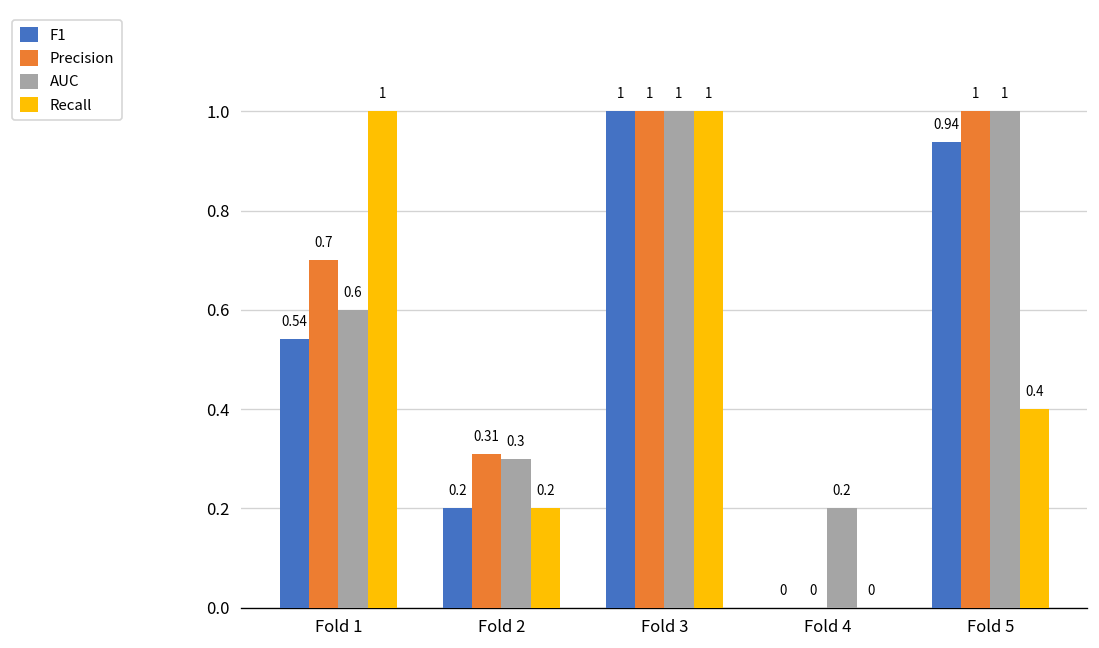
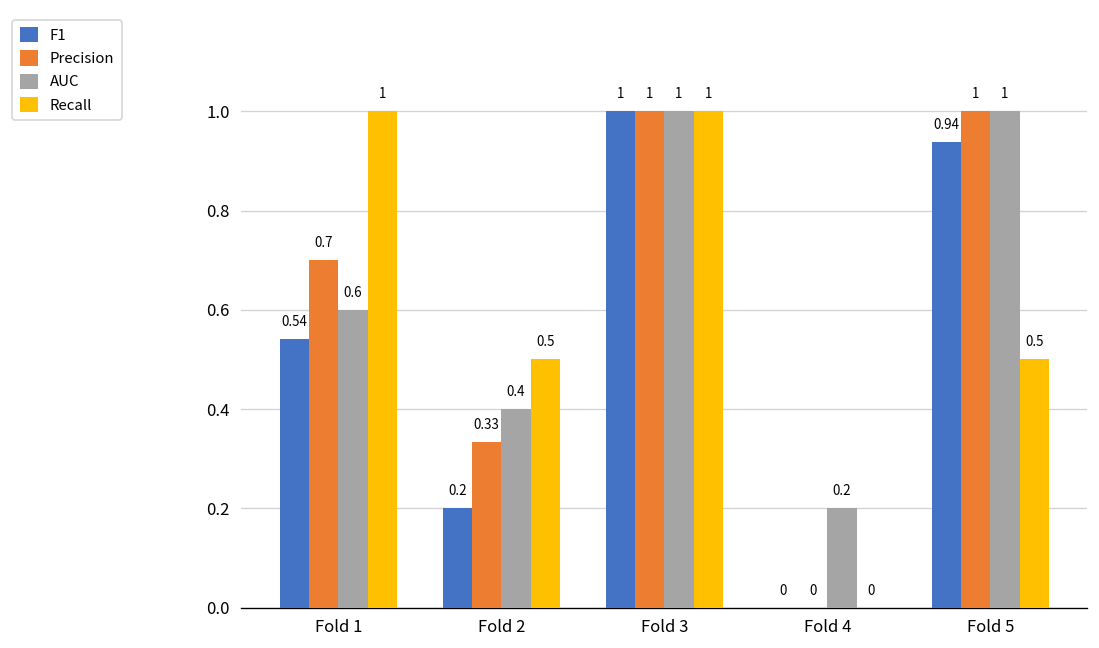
  {
    "F1": {
      "Fold 1": 0.54,
      "Fold 2": 0.2,
      "Fold 3": 1,
      "Fold 4": 0,
      "Fold 5": 0.94
    },
    "Precision": {
      "Fold 1": 0.7,
-     "Fold 2": 0.31,
+     "Fold 2": 0.33,
      "Fold 3": 1,
      "Fold 4": 0,
      "Fold 5": 1
    },
    "AUC": {
      "Fold 1": 0.6,
-     "Fold 2": 0.3,
+     "Fold 2": 0.4,
      "Fold 3": 1,
      "Fold 4": 0.2,
      "Fold 5": 1
    },
    "Recall": {
      "Fold 1": 1,
-     "Fold 2": 0.2,
+     "Fold 2": 0.5,
      "Fold 3": 1,
      "Fold 4": 0,
-     "Fold 5": 0.4
+     "Fold 5": 0.5
    }
  }
